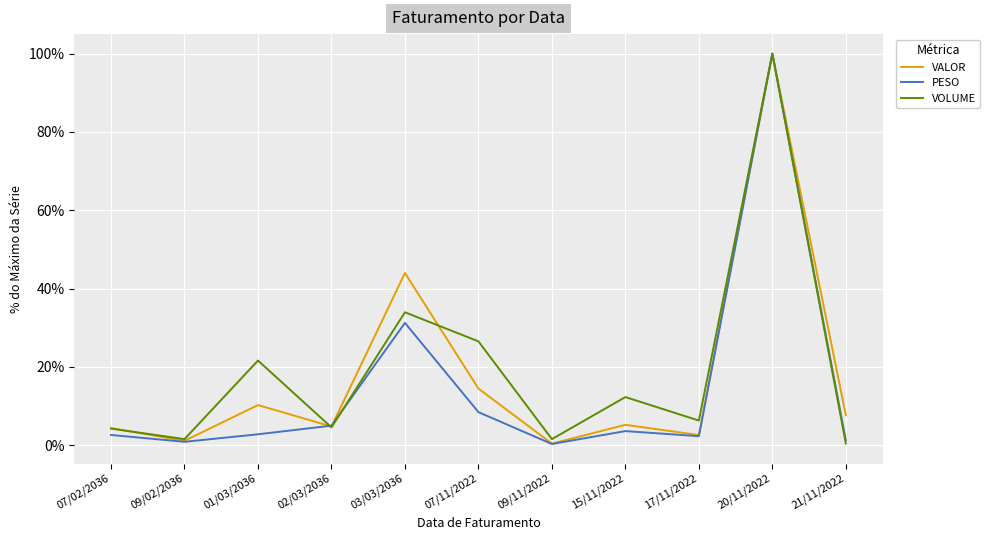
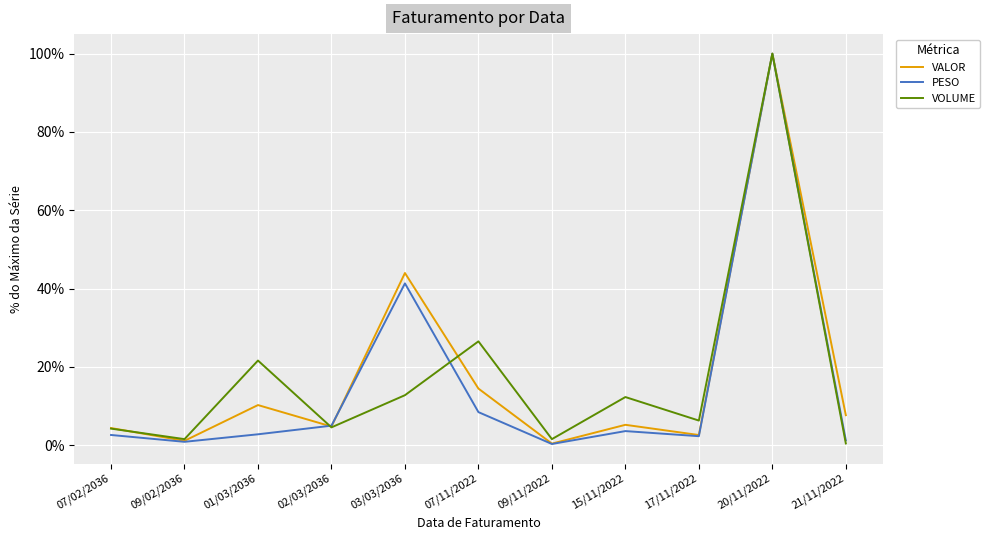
  {
    "VALOR": {
      "01/03/2036": "10%",
      "03/03/2036": "44%",
      "07/11/2022": "14%",
      "15/11/2022": "5%",
      "21/11/2022": "8%"
    },
    "PESO": {
      "07/02/2036": "3%",
      "01/03/2036": "3%",
-     "03/03/2036": "31%",
+     "03/03/2036": "41%",
      "07/11/2022": "8%",
      "15/11/2022": "4%",
      "21/11/2022": "1%"
    },
    "VOLUME": {
      "01/03/2036": "22%",
-     "03/03/2036": "34%",
+     "03/03/2036": "13%",
      "07/11/2022": "27%",
      "09/11/2022": "2%",
      "15/11/2022": "12%",
      "17/11/2022": "6%",
      "21/11/2022": "0%"
    }
  }
